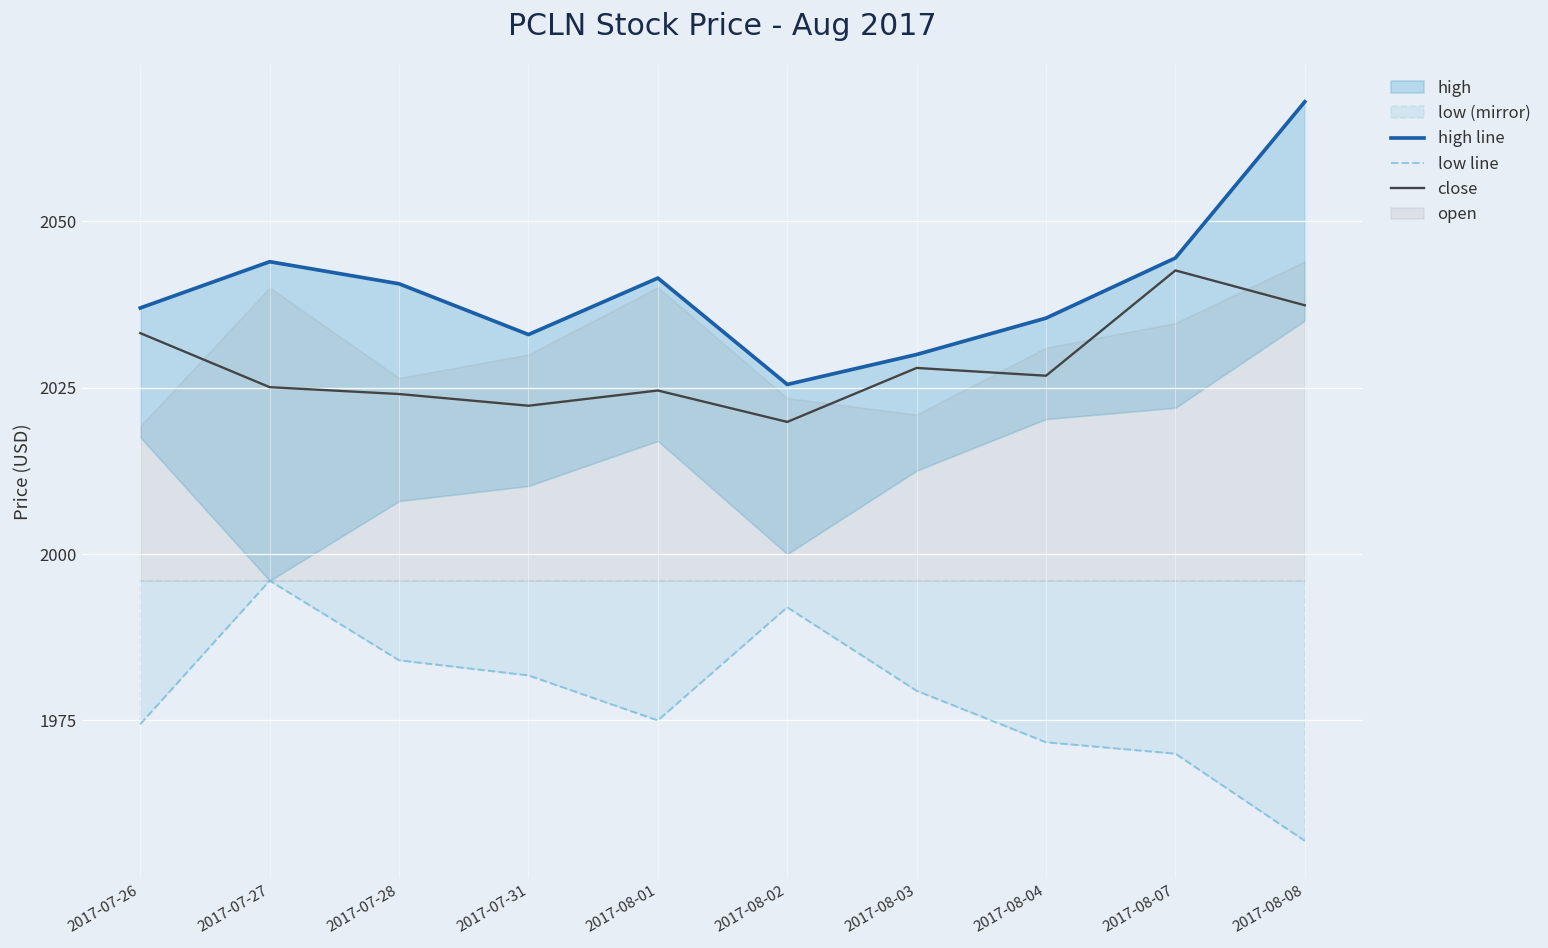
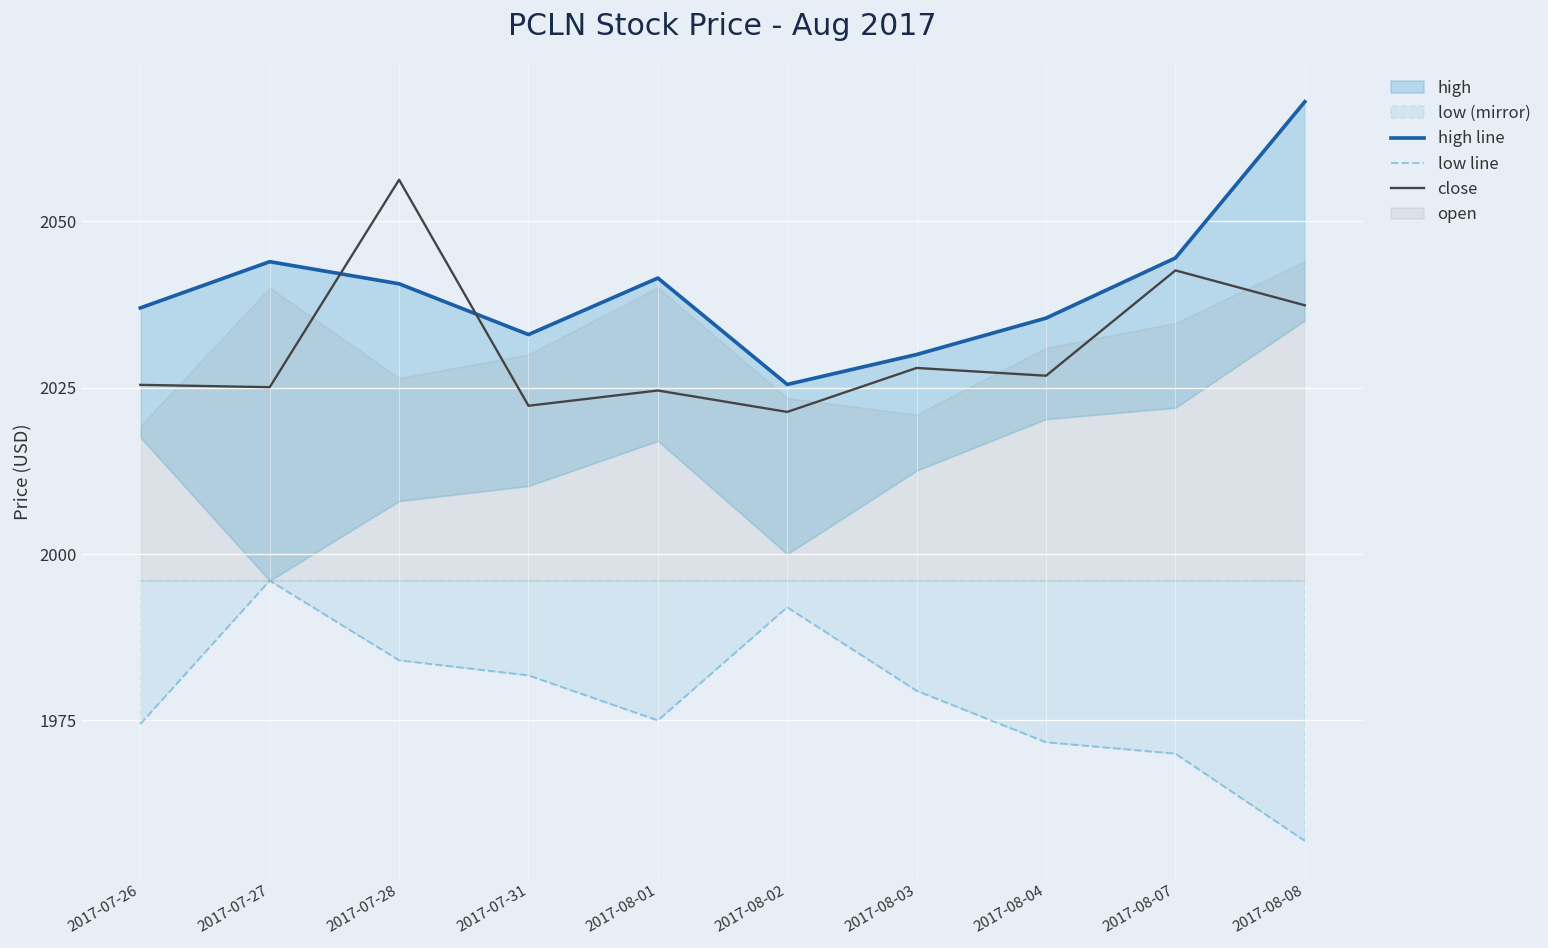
  {
    "close": {
-     "2017-07-26": 2033,
+     "2017-07-26": 2025,
      "2017-07-27": 2025,
-     "2017-07-28": 2024,
+     "2017-07-28": 2056,
      "2017-07-31": 2022,
      "2017-08-01": 2025,
-     "2017-08-02": 2020,
+     "2017-08-02": 2021,
      "2017-08-03": 2028,
      "2017-08-04": 2027,
      "2017-08-07": 2043,
      "2017-08-08": 2037
    }
  }
